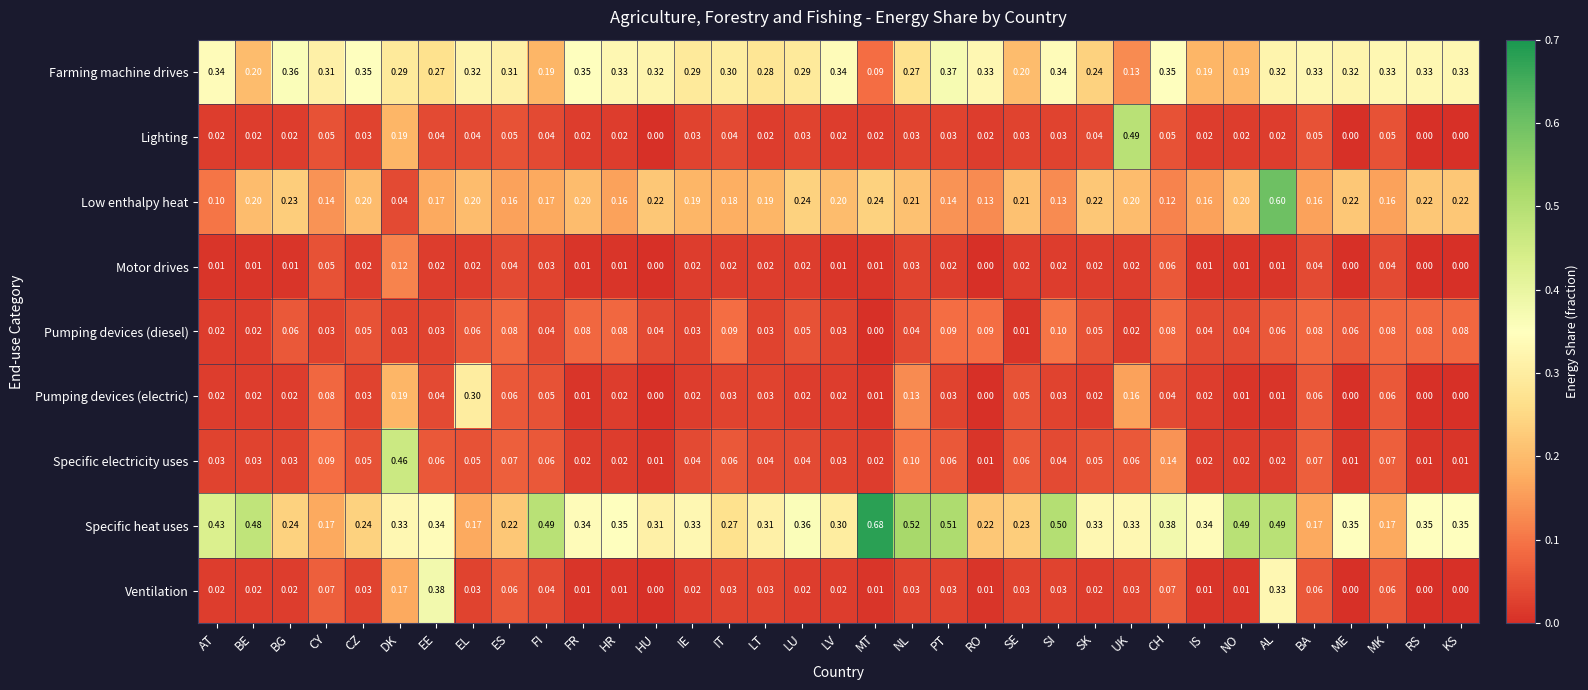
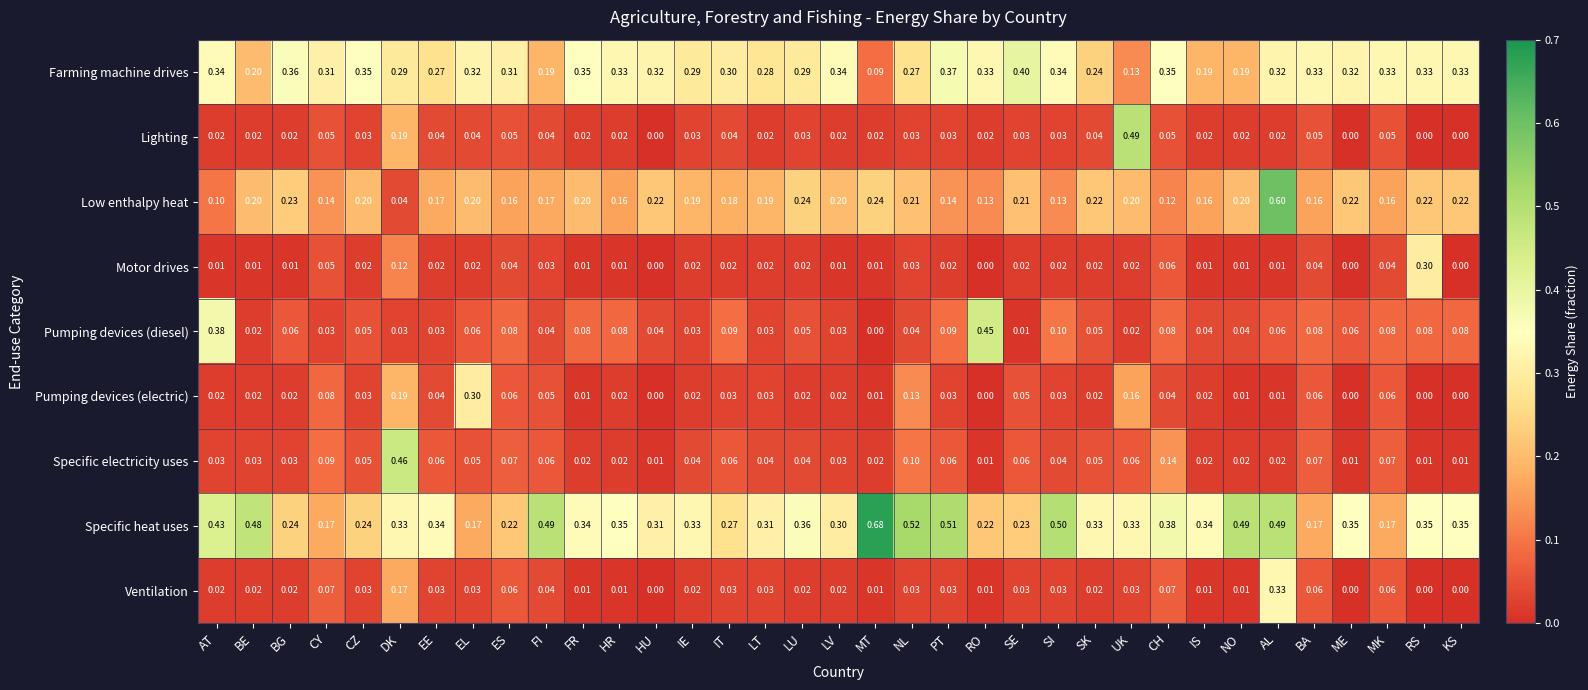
  {
    "Farming machine drives": {
      "AT": 0.34,
      "BE": 0.20,
      "BG": 0.36,
      "CY": 0.31,
      "CZ": 0.35,
      "DK": 0.29,
      "EE": 0.27,
      "EL": 0.32,
      "ES": 0.31,
      "FI": 0.19,
      "FR": 0.35,
      "HR": 0.33,
      "HU": 0.32,
      "IE": 0.29,
      "IT": 0.30,
      "LT": 0.28,
      "LU": 0.29,
      "LV": 0.34,
      "MT": 0.09,
      "NL": 0.27,
      "PT": 0.37,
      "RO": 0.33,
-     "SE": 0.20,
+     "SE": 0.40,
      "SI": 0.34,
      "SK": 0.24,
      "UK": 0.13,
      "CH": 0.35,
      "IS": 0.19,
      "NO": 0.19,
      "AL": 0.32,
      "BA": 0.33,
      "ME": 0.32,
      "MK": 0.33,
      "RS": 0.33,
      "KS": 0.33
    },
    "Motor drives": {
      "AT": 0.01,
      "BE": 0.01,
      "BG": 0.01,
      "CY": 0.05,
      "CZ": 0.02,
      "DK": 0.12,
      "EE": 0.02,
      "EL": 0.02,
      "ES": 0.04,
      "FI": 0.03,
      "FR": 0.01,
      "HR": 0.01,
      "HU": 0.00,
      "IE": 0.02,
      "IT": 0.02,
      "LT": 0.02,
      "LU": 0.02,
      "LV": 0.01,
      "MT": 0.01,
      "NL": 0.03,
      "PT": 0.02,
      "RO": 0.00,
      "SE": 0.02,
      "SI": 0.02,
      "SK": 0.02,
      "UK": 0.02,
      "CH": 0.06,
      "IS": 0.01,
      "NO": 0.01,
      "AL": 0.01,
      "BA": 0.04,
      "ME": 0.00,
      "MK": 0.04,
-     "RS": 0.00,
+     "RS": 0.30,
      "KS": 0.00
    },
    "Pumping devices (diesel)": {
-     "AT": 0.02,
+     "AT": 0.38,
      "BE": 0.02,
      "BG": 0.06,
      "CY": 0.03,
      "CZ": 0.05,
      "DK": 0.03,
      "EE": 0.03,
      "EL": 0.06,
      "ES": 0.08,
      "FI": 0.04,
      "FR": 0.08,
      "HR": 0.08,
      "HU": 0.04,
      "IE": 0.03,
      "IT": 0.09,
      "LT": 0.03,
      "LU": 0.05,
      "LV": 0.03,
      "MT": 0.00,
      "NL": 0.04,
      "PT": 0.09,
-     "RO": 0.09,
+     "RO": 0.45,
      "SE": 0.01,
      "SI": 0.10,
      "SK": 0.05,
      "UK": 0.02,
      "CH": 0.08,
      "IS": 0.04,
      "NO": 0.04,
      "AL": 0.06,
      "BA": 0.08,
      "ME": 0.06,
      "MK": 0.08,
      "RS": 0.08,
      "KS": 0.08
    },
    "Ventilation": {
      "AT": 0.02,
      "BE": 0.02,
      "BG": 0.02,
      "CY": 0.07,
      "CZ": 0.03,
      "DK": 0.17,
-     "EE": 0.38,
+     "EE": 0.03,
      "EL": 0.03,
      "ES": 0.06,
      "FI": 0.04,
      "FR": 0.01,
      "HR": 0.01,
      "HU": 0.00,
      "IE": 0.02,
      "IT": 0.03,
      "LT": 0.03,
      "LU": 0.02,
      "LV": 0.02,
      "MT": 0.01,
      "NL": 0.03,
      "PT": 0.03,
      "RO": 0.01,
      "SE": 0.03,
      "SI": 0.03,
      "SK": 0.02,
      "UK": 0.03,
      "CH": 0.07,
      "IS": 0.01,
      "NO": 0.01,
      "AL": 0.33,
      "BA": 0.06,
      "ME": 0.00,
      "MK": 0.06,
      "RS": 0.00,
      "KS": 0.00
    }
  }
